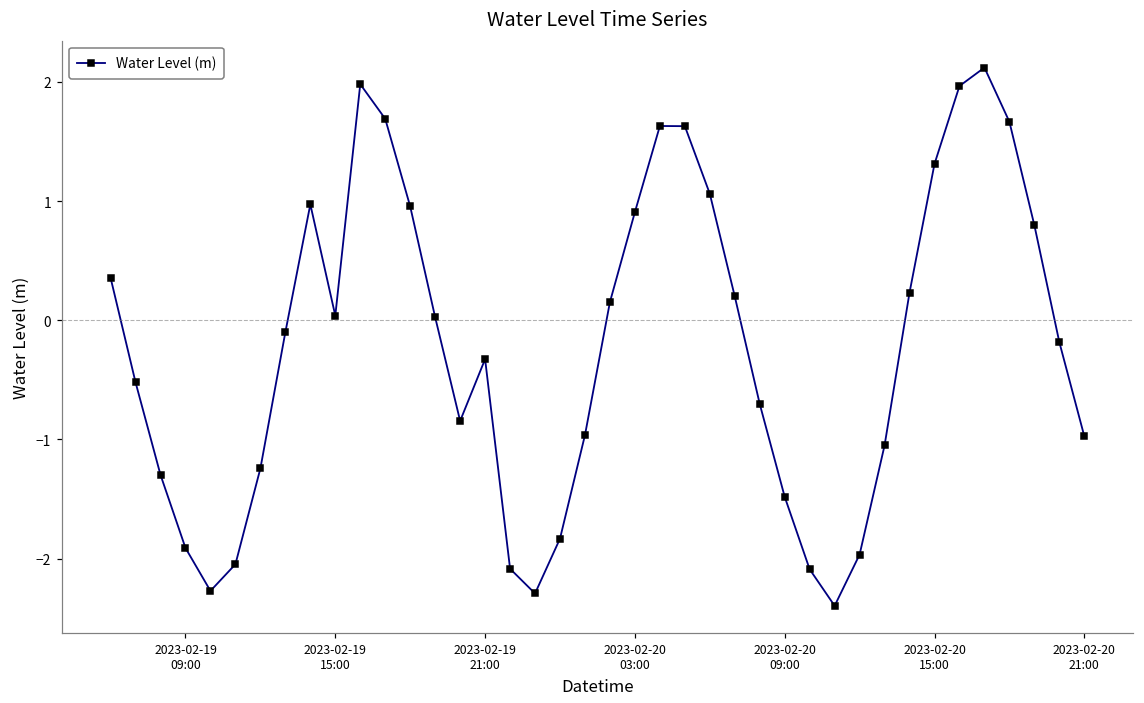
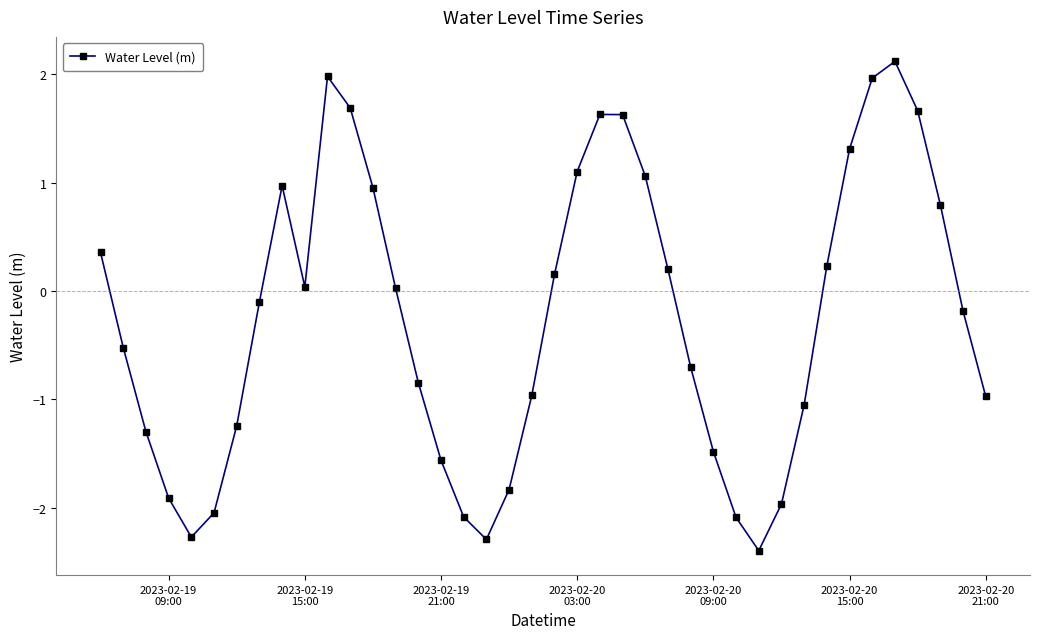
  {
    "2023-02-19 09:00": -1.91,
    "2023-02-19 15:00": 0.04,
-   "2023-02-19 21:00": -0.33,
-   "2023-02-20 03:00": 0.91,
+   "2023-02-19 21:00": -1.56,
+   "2023-02-20 03:00": 1.10,
    "2023-02-20 09:00": -1.48,
    "2023-02-20 15:00": 1.31,
    "2023-02-20 21:00": -0.97
  }
